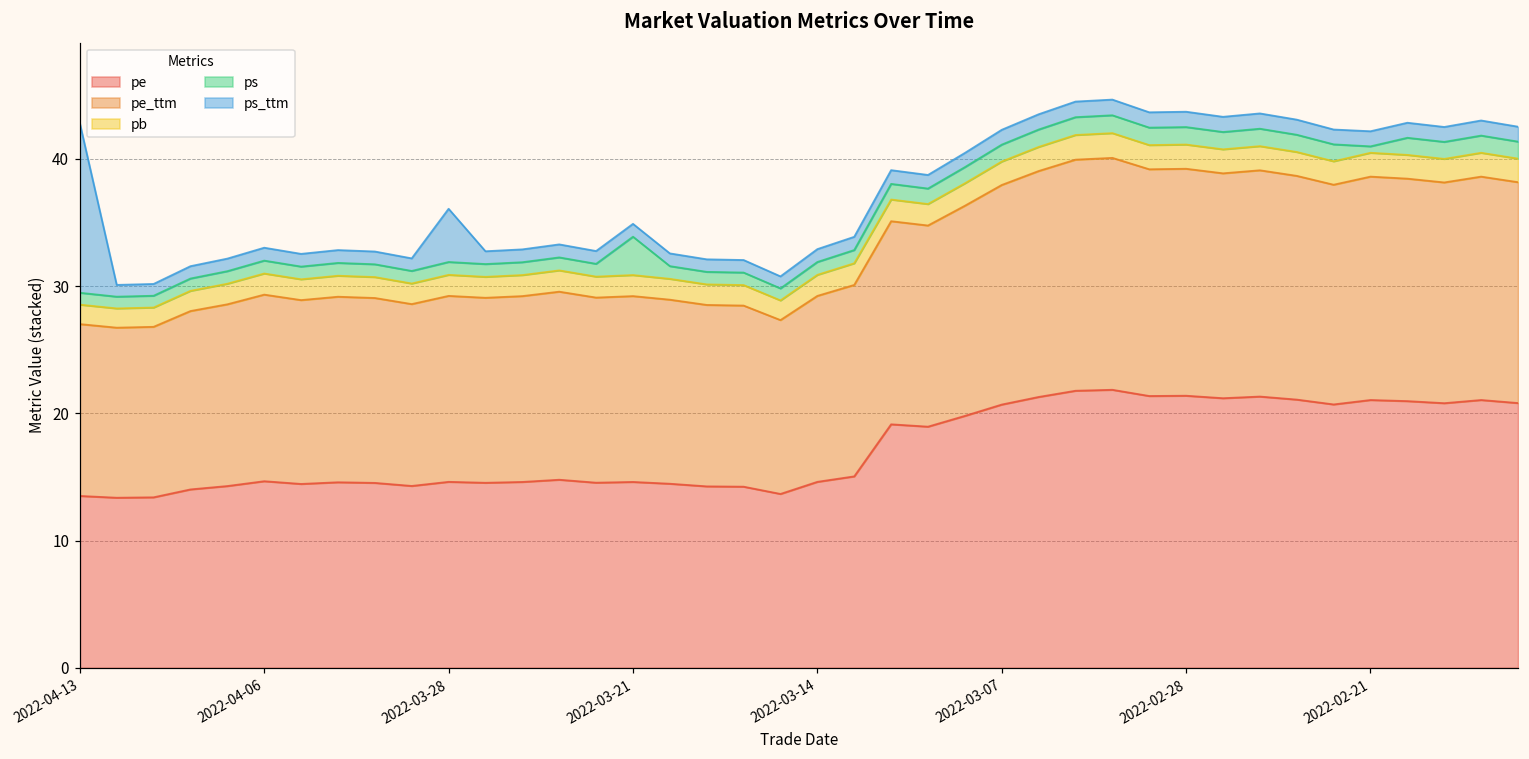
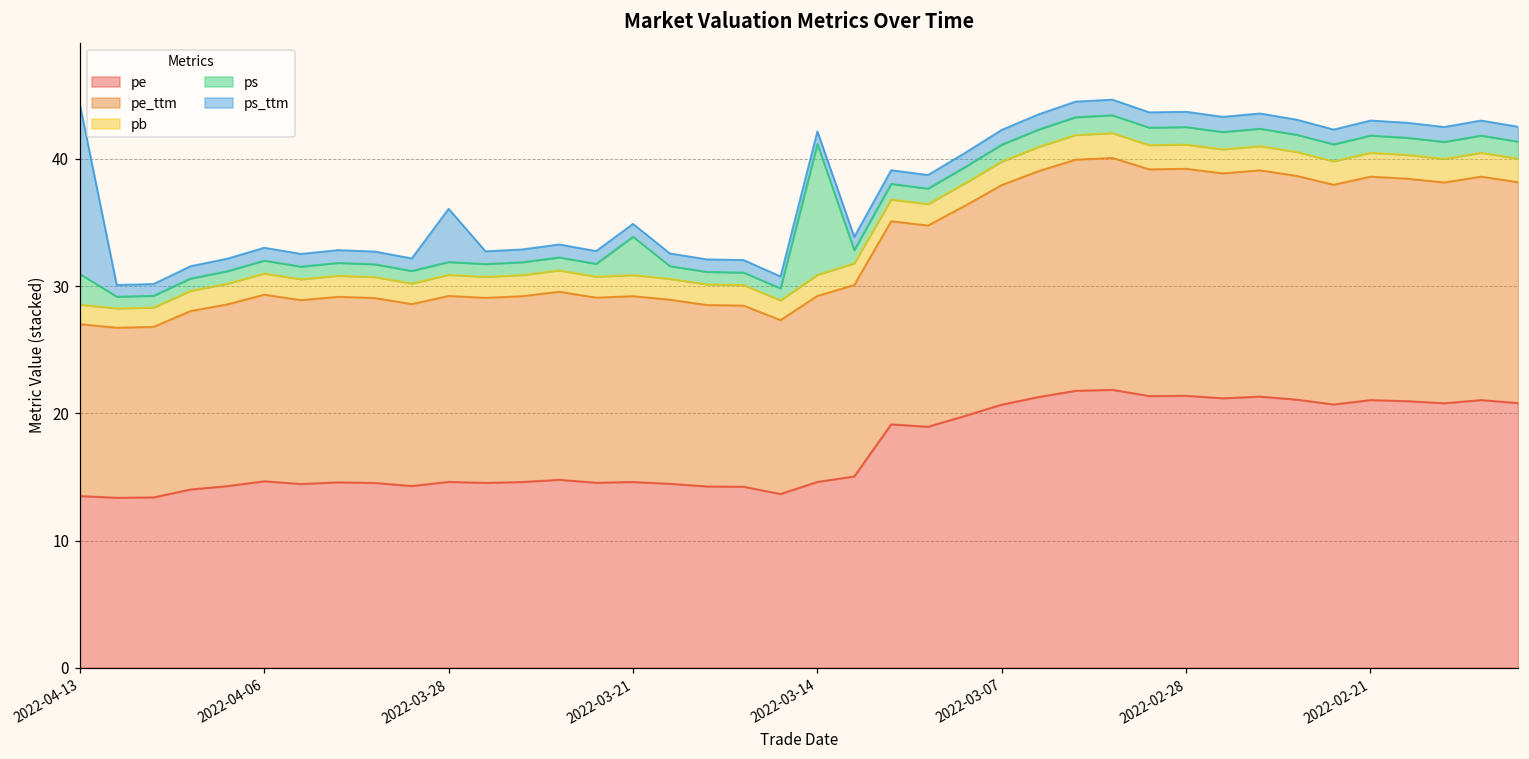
  {
    "ps": {
-     "2022-04-13": 0.9,
+     "2022-04-13": 2.4,
      "2022-04-06": 1.0,
      "2022-03-28": 1.0,
      "2022-03-21": 3.0,
-     "2022-03-14": 1.0,
+     "2022-03-14": 10.3,
      "2022-03-07": 1.3,
      "2022-02-28": 1.4,
-     "2022-02-21": 0.5
+     "2022-02-21": 1.4
    },
    "ps_ttm": {
      "2022-04-13": 13.3,
      "2022-04-06": 1.0,
      "2022-03-28": 4.2,
      "2022-03-21": 1.0,
      "2022-03-14": 1.0,
      "2022-03-07": 1.2,
      "2022-02-28": 1.2,
      "2022-02-21": 1.2
    }
  }
